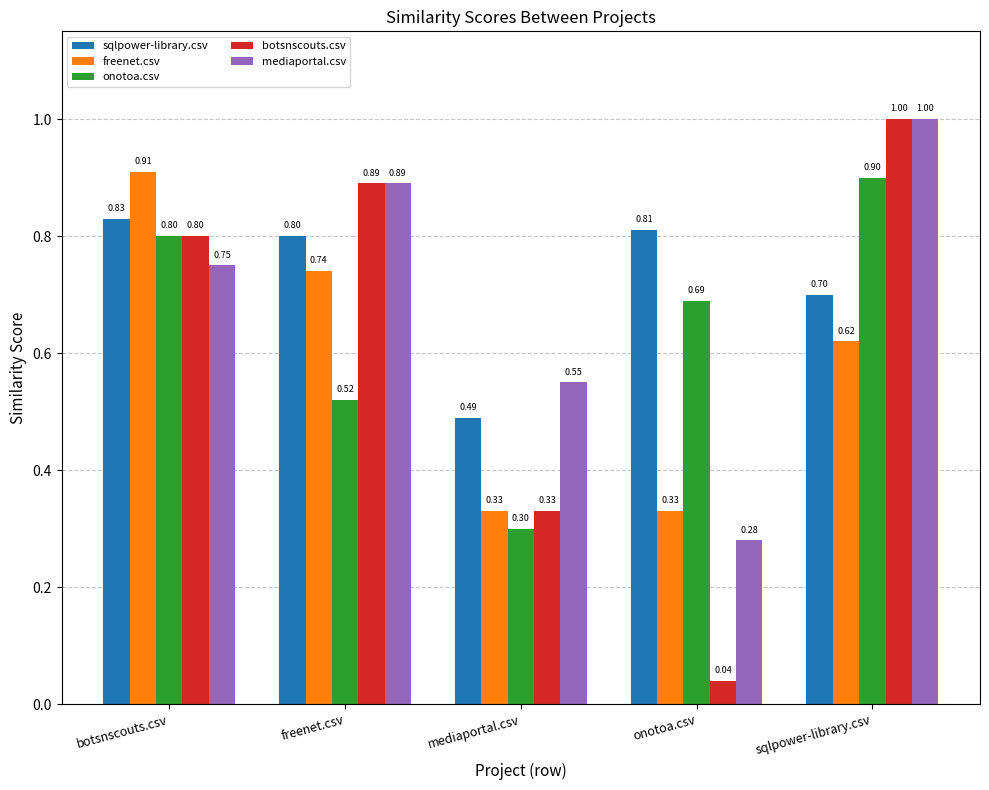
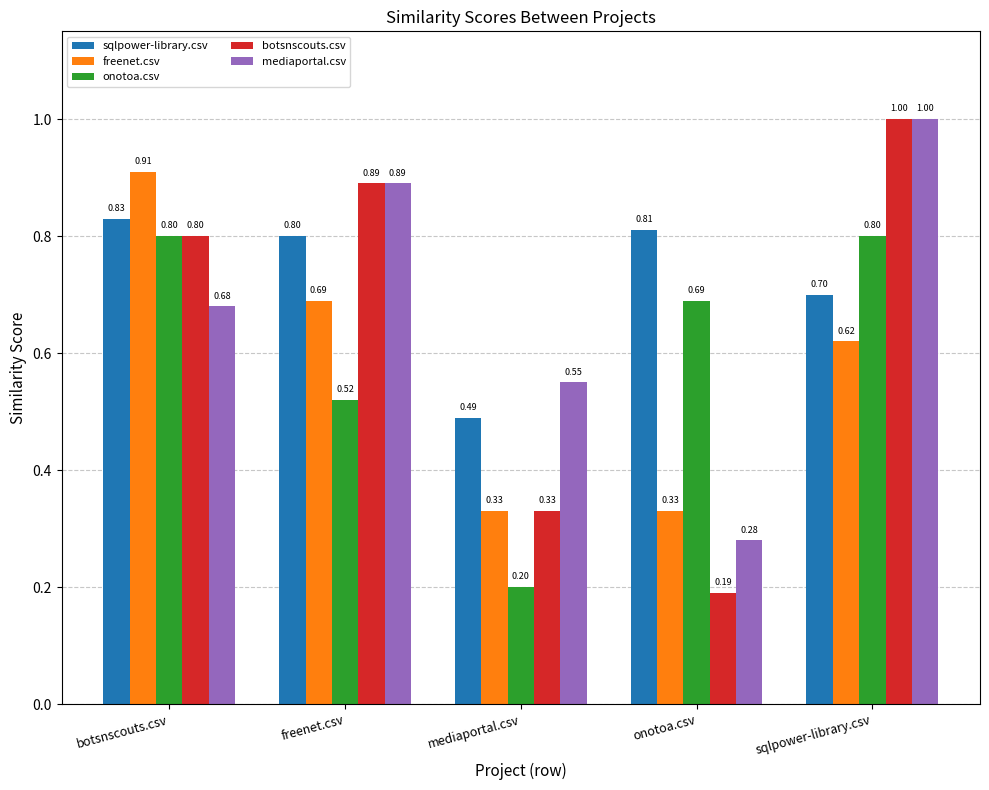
  {
    "sqlpower-library.csv": {
      "botsnscouts.csv": 0.83,
      "freenet.csv": 0.80,
      "mediaportal.csv": 0.49,
      "onotoa.csv": 0.81,
      "sqlpower-library.csv": 0.70
    },
    "freenet.csv": {
      "botsnscouts.csv": 0.91,
-     "freenet.csv": 0.74,
+     "freenet.csv": 0.69,
      "mediaportal.csv": 0.33,
      "onotoa.csv": 0.33,
      "sqlpower-library.csv": 0.62
    },
    "onotoa.csv": {
      "botsnscouts.csv": 0.80,
      "freenet.csv": 0.52,
-     "mediaportal.csv": 0.30,
+     "mediaportal.csv": 0.20,
      "onotoa.csv": 0.69,
-     "sqlpower-library.csv": 0.90
+     "sqlpower-library.csv": 0.80
    },
    "botsnscouts.csv": {
      "botsnscouts.csv": 0.80,
      "freenet.csv": 0.89,
      "mediaportal.csv": 0.33,
-     "onotoa.csv": 0.04,
+     "onotoa.csv": 0.19,
      "sqlpower-library.csv": 1.00
    },
    "mediaportal.csv": {
-     "botsnscouts.csv": 0.75,
+     "botsnscouts.csv": 0.68,
      "freenet.csv": 0.89,
      "mediaportal.csv": 0.55,
      "onotoa.csv": 0.28,
      "sqlpower-library.csv": 1.00
    }
  }
